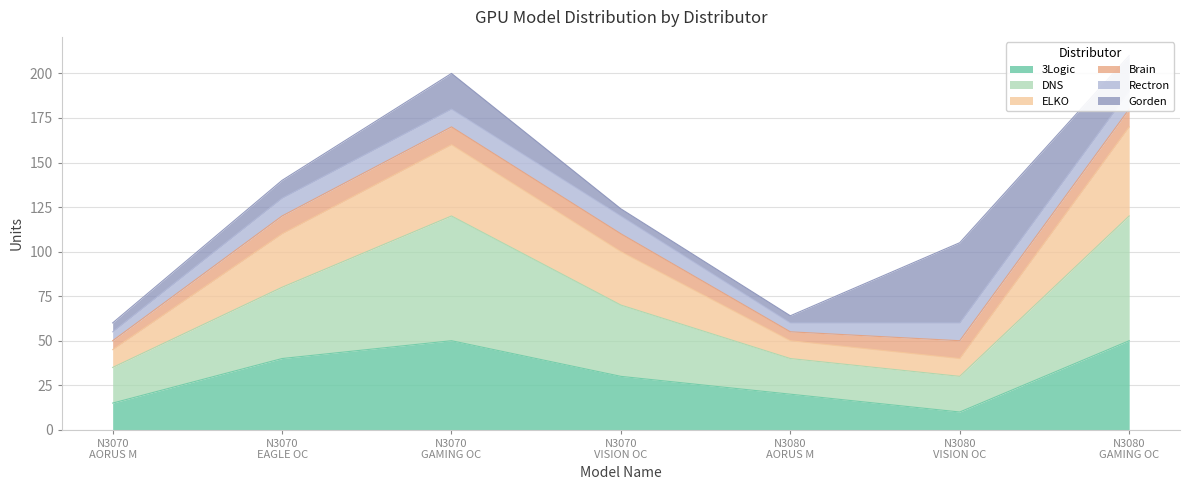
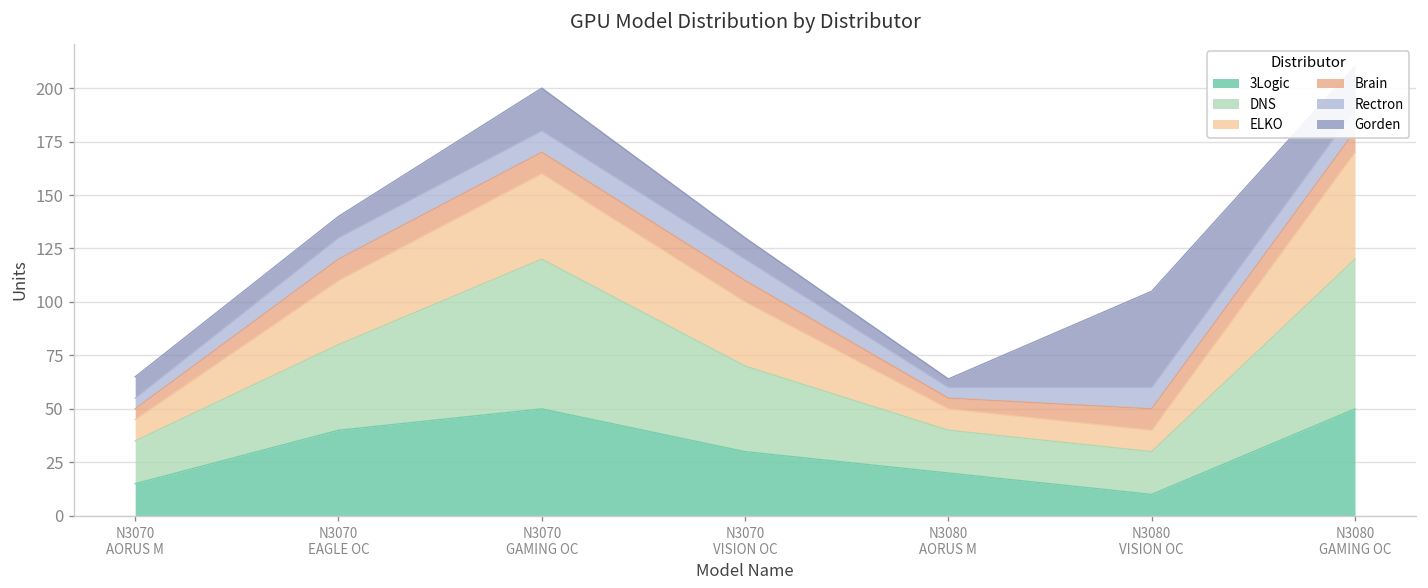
  {
    "Gorden": {
-     "N3070 AORUS M": 5,
+     "N3070 AORUS M": 10,
      "N3070 EAGLE OC": 10,
      "N3070 GAMING OC": 20,
-     "N3070 VISION OC": 4,
+     "N3070 VISION OC": 10,
      "N3080 AORUS M": 4,
      "N3080 VISION OC": 45
    }
  }
